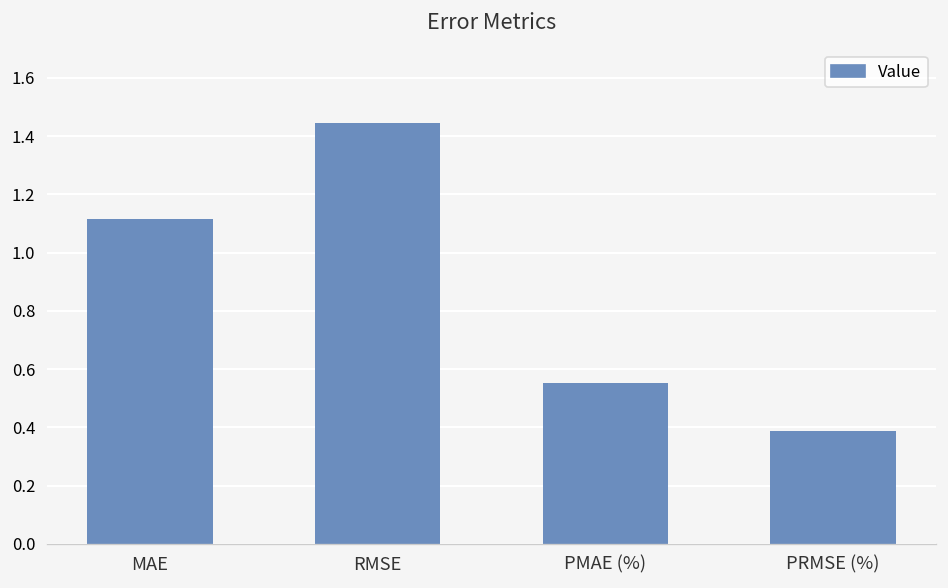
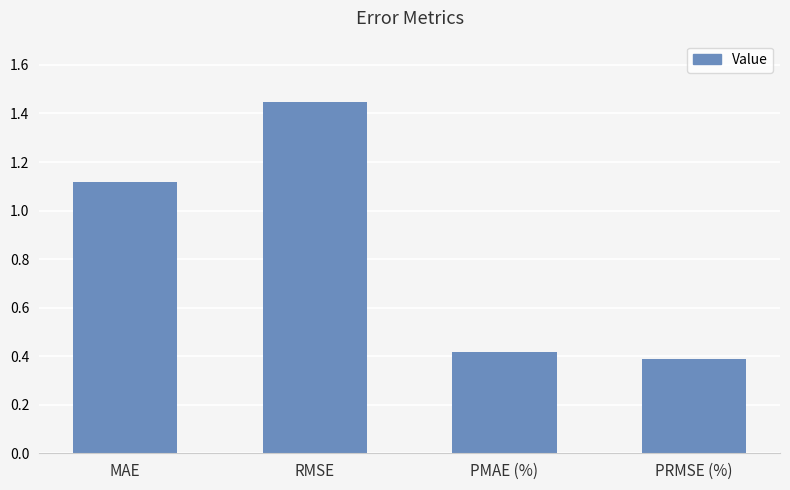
  {
    "MAE": 1.12,
    "RMSE": 1.45,
-   "PMAE (%)": 0.55,
+   "PMAE (%)": 0.42,
    "PRMSE (%)": 0.39
  }
